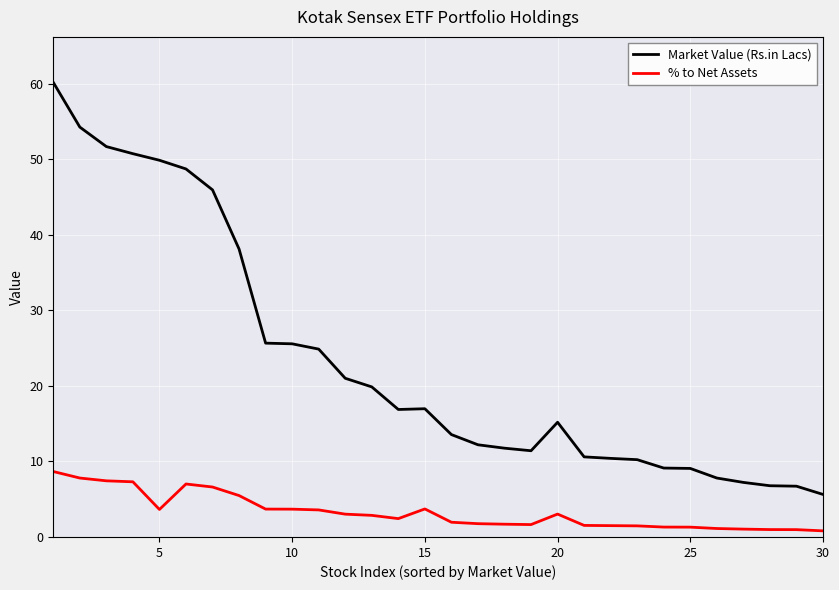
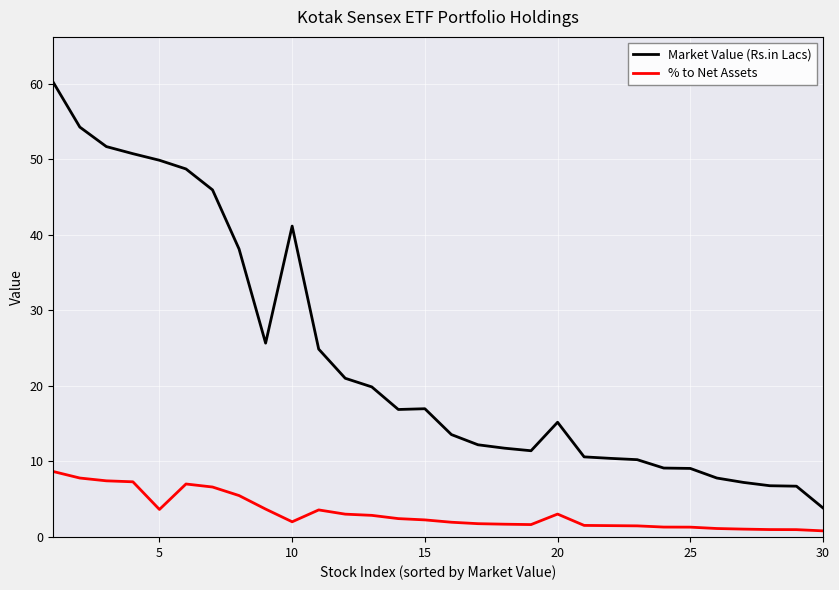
  {
    "Market Value (Rs.in Lacs)": {
      "5": 50,
-     "10": 26,
+     "10": 41,
      "15": 17,
      "20": 15,
      "25": 9,
-     "30": 6
+     "30": 4
    },
    "% to Net Assets": {
      "5": 4,
-     "10": 4,
-     "15": 4,
+     "10": 2,
+     "15": 2,
      "20": 3,
      "25": 1,
      "30": 1
    }
  }
